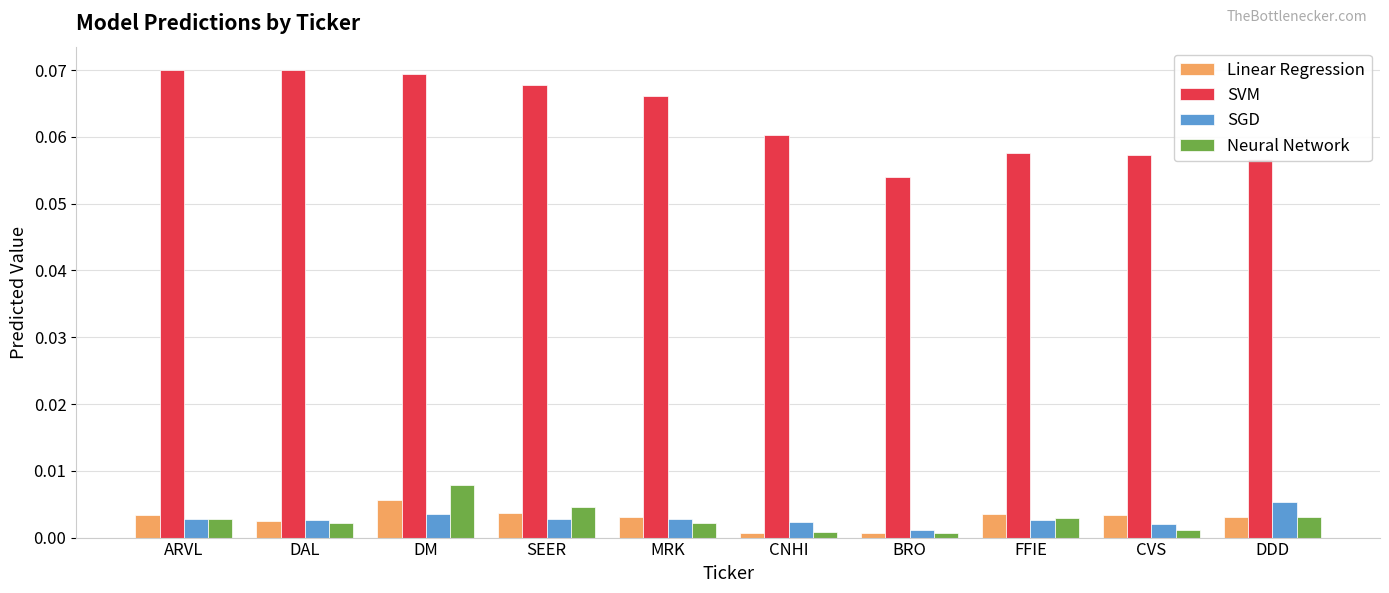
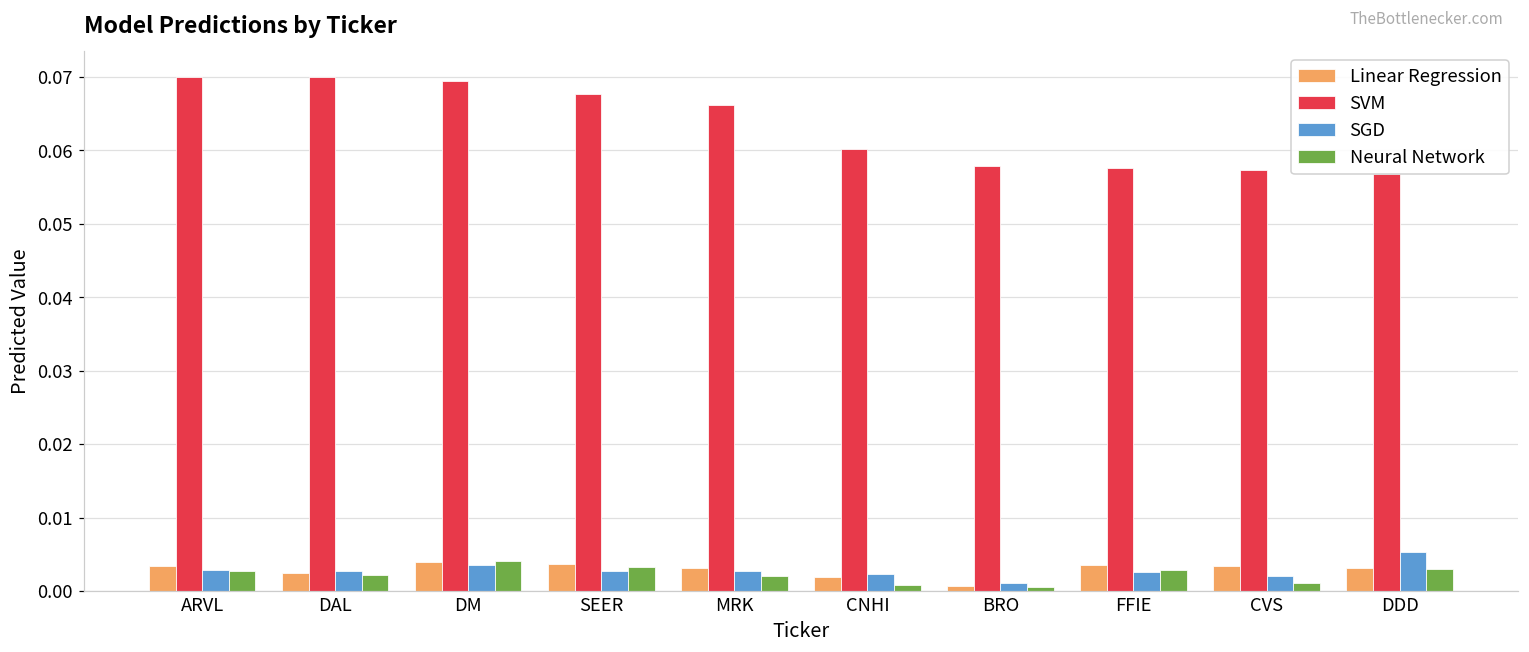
  {
    "Linear Regression": {
      "ARVL": 0.003,
      "DAL": 0.002,
-     "DM": 0.006,
+     "DM": 0.004,
      "SEER": 0.004,
      "MRK": 0.003,
-     "CNHI": 0.001,
+     "CNHI": 0.002,
      "BRO": 0.001,
      "FFIE": 0.004,
      "CVS": 0.003,
      "DDD": 0.003
    },
    "SVM": {
      "ARVL": 0.070,
      "DAL": 0.070,
      "DM": 0.069,
      "SEER": 0.068,
      "MRK": 0.066,
      "CNHI": 0.060,
-     "BRO": 0.054,
+     "BRO": 0.058,
      "FFIE": 0.058,
      "CVS": 0.057
    },
    "SGD": {
      "ARVL": 0.003,
      "DAL": 0.003,
      "DM": 0.004,
      "SEER": 0.003,
      "MRK": 0.003,
      "CNHI": 0.002,
      "BRO": 0.001,
      "FFIE": 0.003,
      "CVS": 0.002,
      "DDD": 0.005
    },
    "Neural Network": {
      "ARVL": 0.003,
      "DAL": 0.002,
-     "DM": 0.008,
-     "SEER": 0.005,
+     "DM": 0.004,
+     "SEER": 0.003,
      "MRK": 0.002,
      "CNHI": 0.001,
      "BRO": 0.001,
      "FFIE": 0.003,
      "CVS": 0.001,
      "DDD": 0.003
    }
  }
